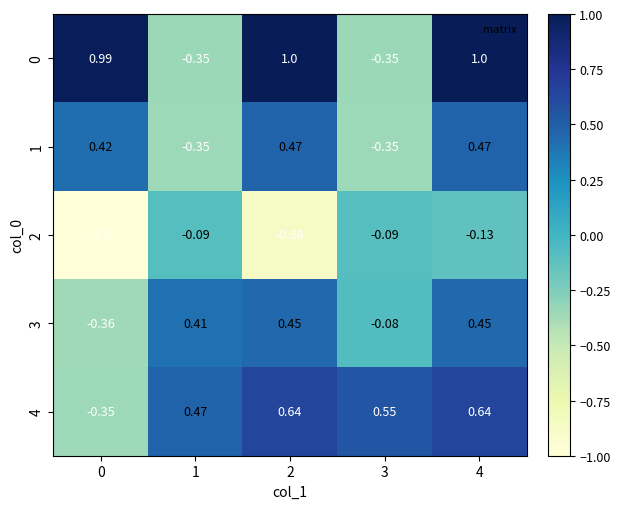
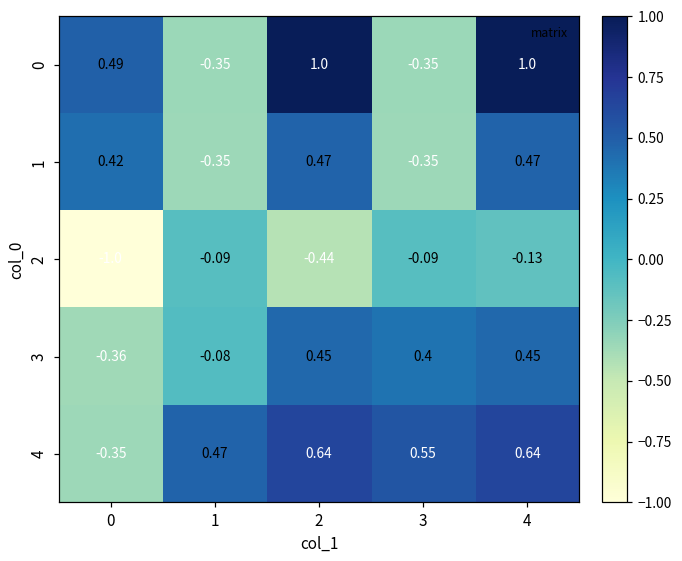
  {
    "0": {
-     "0": 0.99,
+     "0": 0.49,
      "1": -0.35,
      "2": 1.0,
      "3": -0.35,
      "4": 1.0
    },
    "1": {
      "0": 0.42,
      "1": -0.35,
      "2": 0.47,
      "3": -0.35,
      "4": 0.47
    },
    "2": {
      "1": -0.09,
-     "2": -0.88,
+     "2": -0.44,
      "3": -0.09,
      "4": -0.13
    },
    "3": {
      "0": -0.36,
-     "1": 0.41,
+     "1": -0.08,
      "2": 0.45,
-     "3": -0.08,
+     "3": 0.4,
      "4": 0.45
    },
    "4": {
      "0": -0.35,
      "1": 0.47,
      "2": 0.64,
      "3": 0.55,
      "4": 0.64
    }
  }
